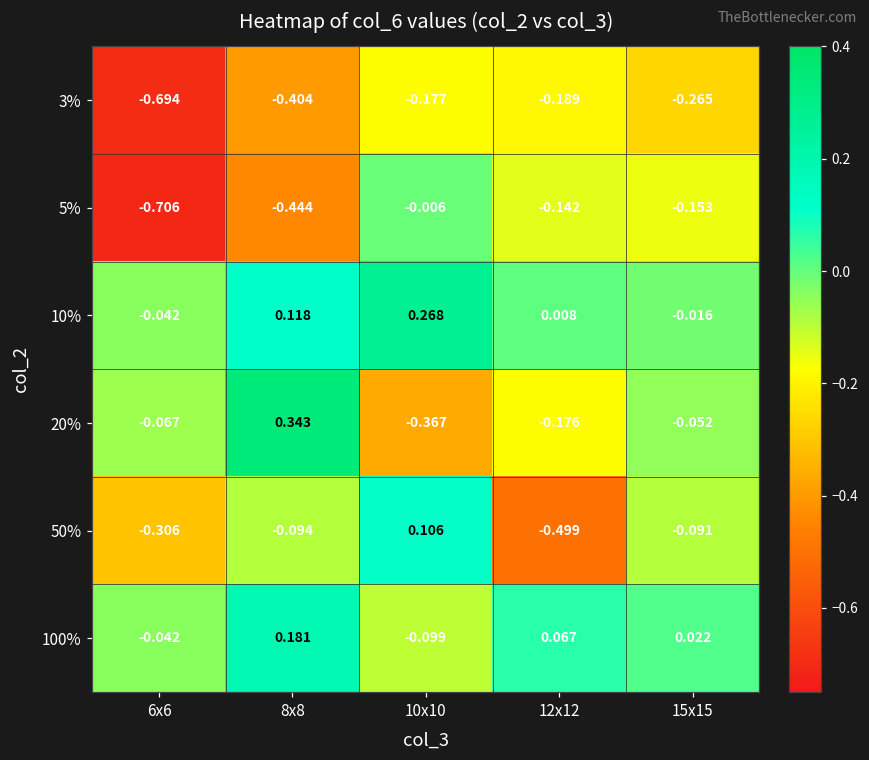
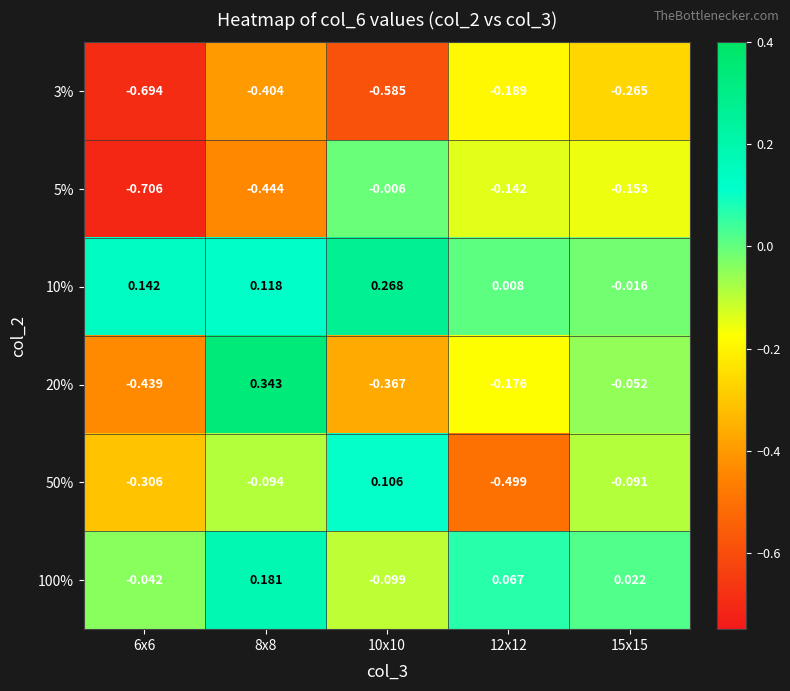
  {
    "3%": {
      "6x6": -0.694,
      "8x8": -0.404,
-     "10x10": -0.177,
+     "10x10": -0.585,
      "12x12": -0.189,
      "15x15": -0.265
    },
    "5%": {
      "6x6": -0.706,
      "8x8": -0.444,
      "10x10": -0.006,
      "12x12": -0.142,
      "15x15": -0.153
    },
    "10%": {
-     "6x6": -0.042,
+     "6x6": 0.142,
      "8x8": 0.118,
      "10x10": 0.268,
      "12x12": 0.008,
      "15x15": -0.016
    },
    "20%": {
-     "6x6": -0.067,
+     "6x6": -0.439,
      "8x8": 0.343,
      "10x10": -0.367,
      "12x12": -0.176,
      "15x15": -0.052
    },
    "50%": {
      "6x6": -0.306,
      "8x8": -0.094,
      "10x10": 0.106,
      "12x12": -0.499,
      "15x15": -0.091
    },
    "100%": {
      "6x6": -0.042,
      "8x8": 0.181,
      "10x10": -0.099,
      "12x12": 0.067,
      "15x15": 0.022
    }
  }
